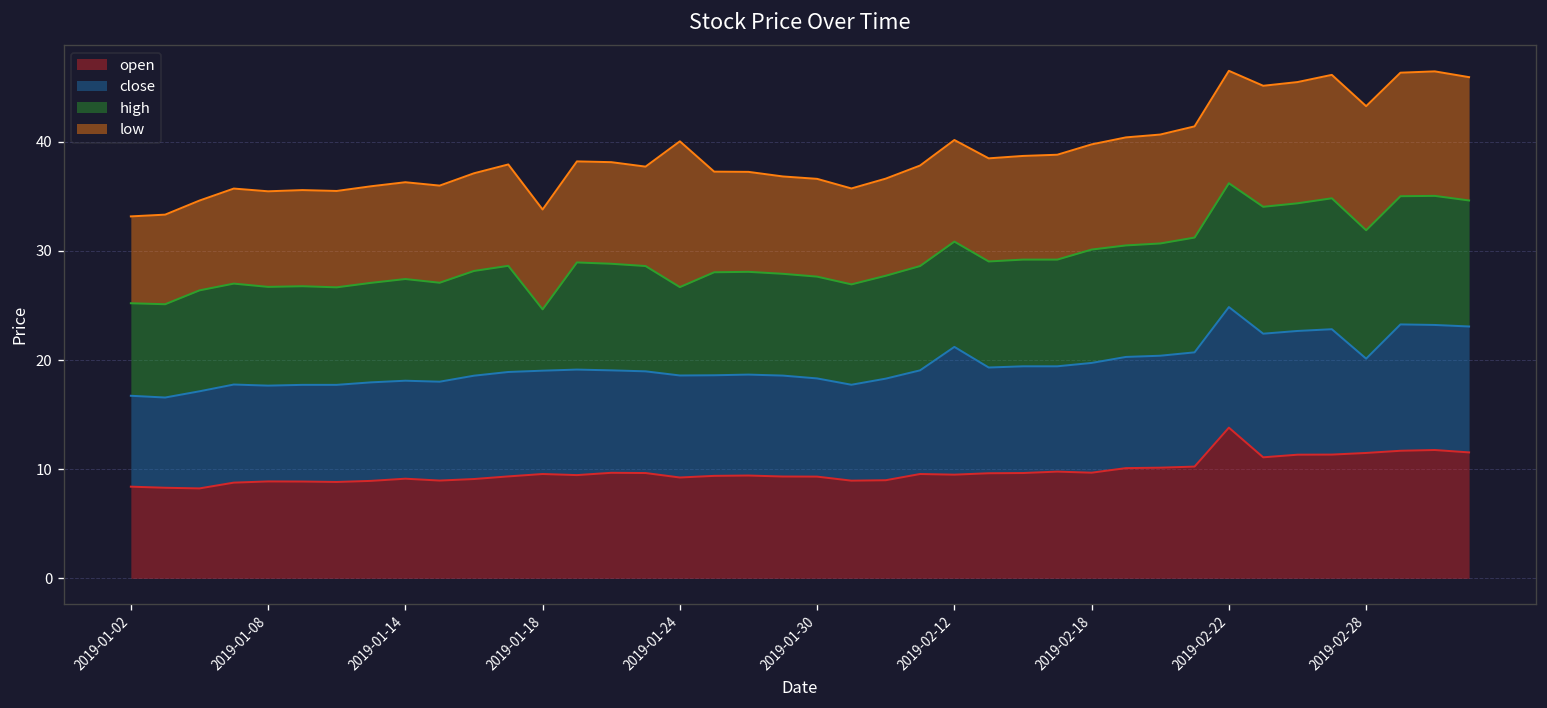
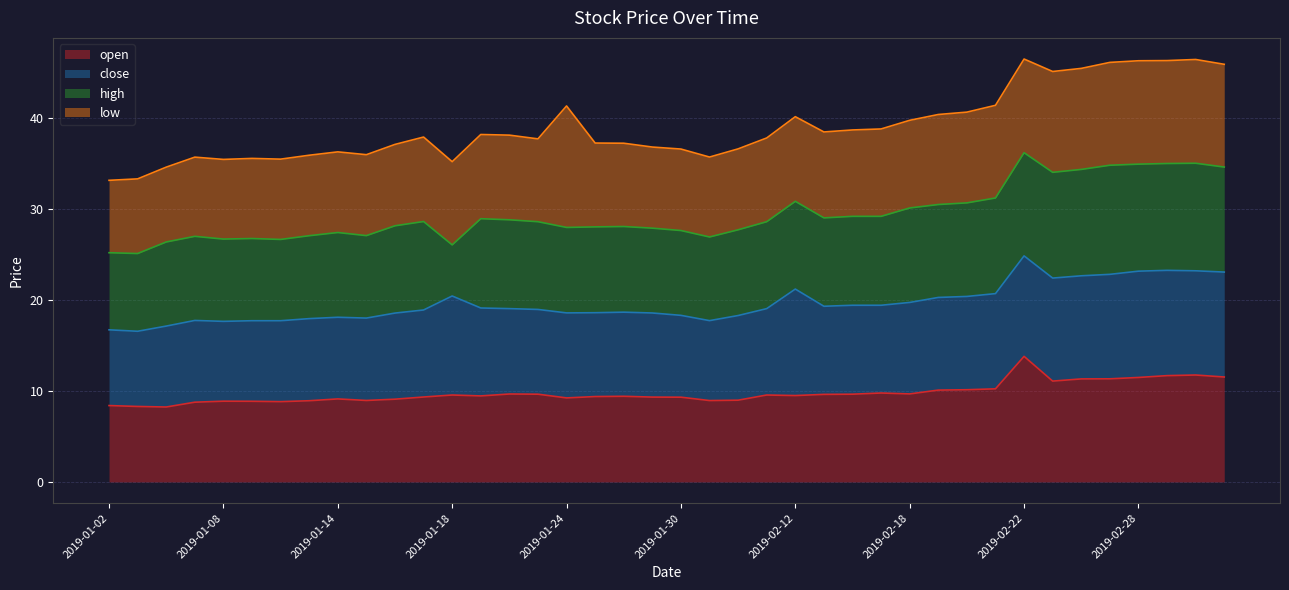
  {
    "open": {
      "2019-01-02": 8,
      "2019-01-08": 9,
      "2019-01-14": 9,
      "2019-01-18": 10,
      "2019-01-24": 9,
      "2019-01-30": 9,
      "2019-02-12": 10,
      "2019-02-18": 10,
      "2019-02-22": 14,
      "2019-02-28": 11
    },
    "close": {
      "2019-01-02": 8,
      "2019-01-08": 9,
      "2019-01-14": 9,
-     "2019-01-18": 9,
+     "2019-01-18": 11,
      "2019-01-24": 9,
      "2019-01-30": 9,
      "2019-02-12": 12,
      "2019-02-18": 10,
      "2019-02-22": 11,
-     "2019-02-28": 9
+     "2019-02-28": 12
    },
    "high": {
      "2019-01-02": 8,
      "2019-01-08": 9,
      "2019-01-14": 9,
      "2019-01-18": 6,
-     "2019-01-24": 8,
+     "2019-01-24": 9,
      "2019-01-30": 9,
      "2019-02-12": 10,
      "2019-02-18": 10,
      "2019-02-22": 11,
      "2019-02-28": 12
    },
    "low": {
      "2019-01-02": 8,
      "2019-01-08": 9,
      "2019-01-14": 9,
      "2019-01-18": 9,
      "2019-01-24": 13,
      "2019-01-30": 9,
      "2019-02-12": 9,
      "2019-02-18": 10,
      "2019-02-22": 10,
      "2019-02-28": 11
    }
  }
